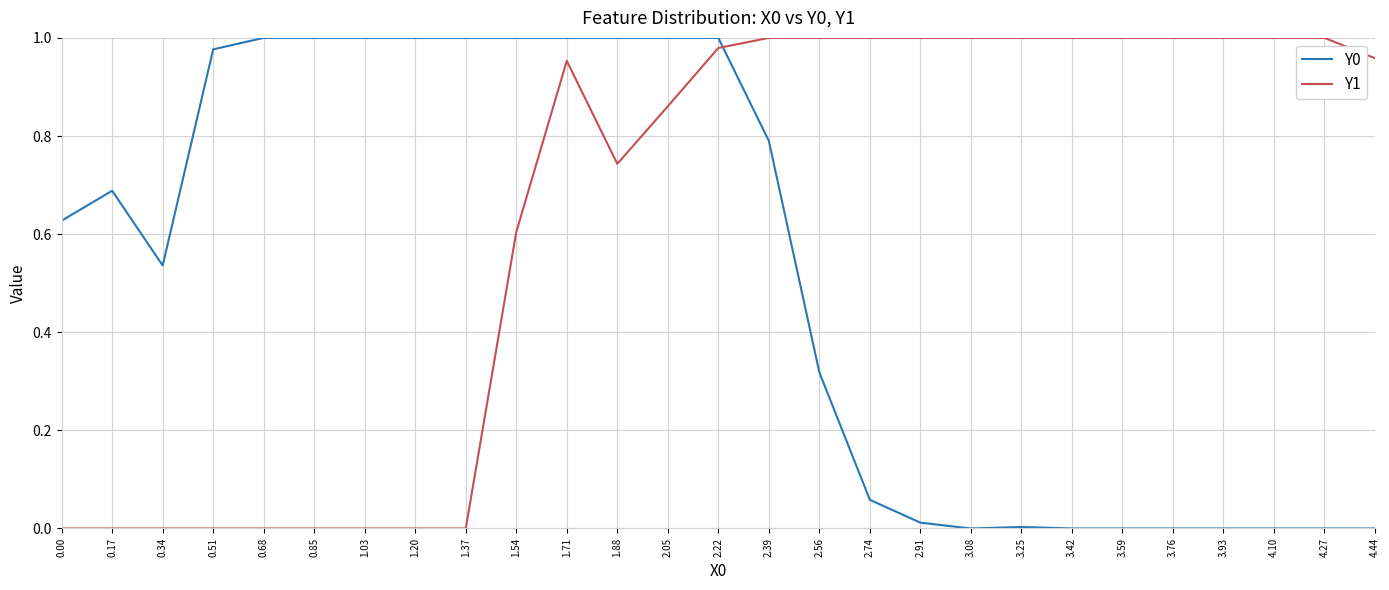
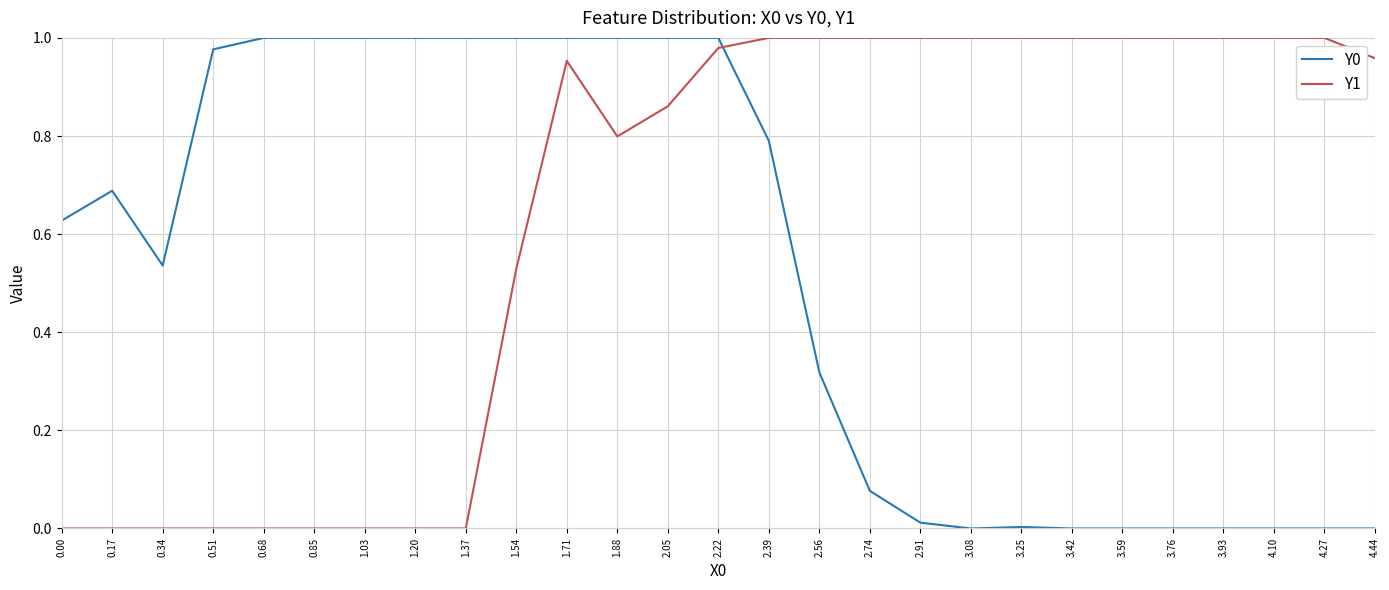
  {
    "Y0": {
      "0.00": 0.63,
      "0.17": 0.69,
      "0.34": 0.54,
      "0.51": 0.98,
      "0.68": 1.00,
      "0.85": 1.00,
      "1.03": 1.00,
      "1.20": 1.00,
      "1.37": 1.00,
      "1.54": 1.00,
      "1.71": 1.00,
      "1.88": 1.00,
      "2.05": 1.00,
      "2.22": 1.00,
      "2.39": 0.79,
      "2.56": 0.32,
-     "2.74": 0.06,
+     "2.74": 0.08,
      "2.91": 0.01,
      "3.08": 0.00,
      "3.25": 0.00,
      "3.42": 0.00,
      "3.59": 0.00,
      "3.76": 0.00,
      "3.93": 0.00,
      "4.10": 0.00,
      "4.27": 0.00,
      "4.44": 0.00
    },
    "Y1": {
      "0.00": 0.00,
      "0.17": 0.00,
      "0.34": 0.00,
      "0.51": 0.00,
      "0.68": 0.00,
      "0.85": 0.00,
      "1.03": 0.00,
      "1.20": 0.00,
      "1.37": 0.00,
-     "1.54": 0.60,
+     "1.54": 0.53,
      "1.71": 0.95,
-     "1.88": 0.74,
+     "1.88": 0.80,
      "2.05": 0.86,
      "2.22": 0.98,
      "2.39": 1.00,
      "2.56": 1.00,
      "2.74": 1.00,
      "2.91": 1.00,
      "3.08": 1.00,
      "3.25": 1.00,
      "3.42": 1.00,
      "3.59": 1.00,
      "3.76": 1.00,
      "3.93": 1.00,
      "4.10": 1.00,
      "4.27": 1.00,
      "4.44": 0.96
    }
  }
